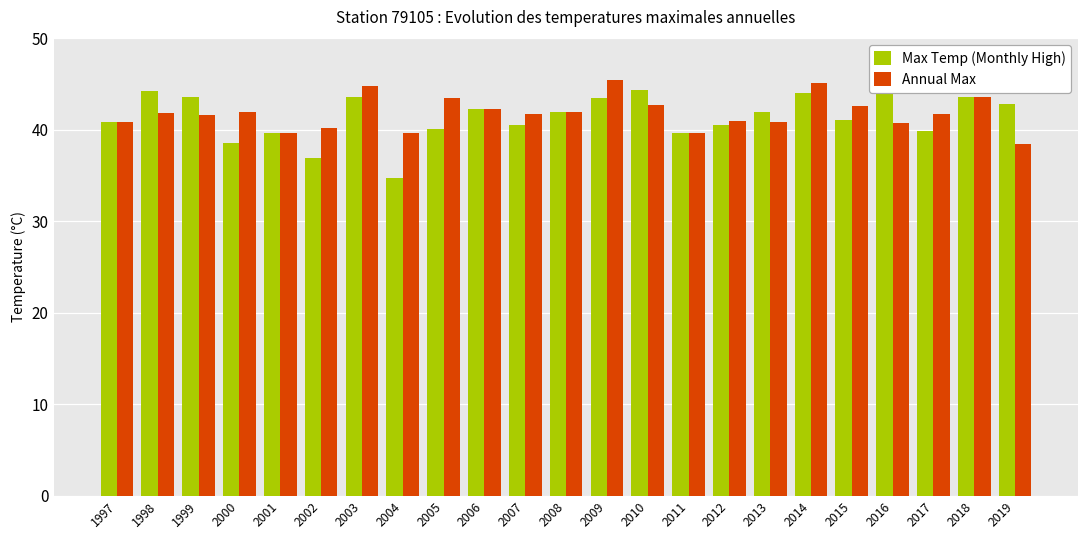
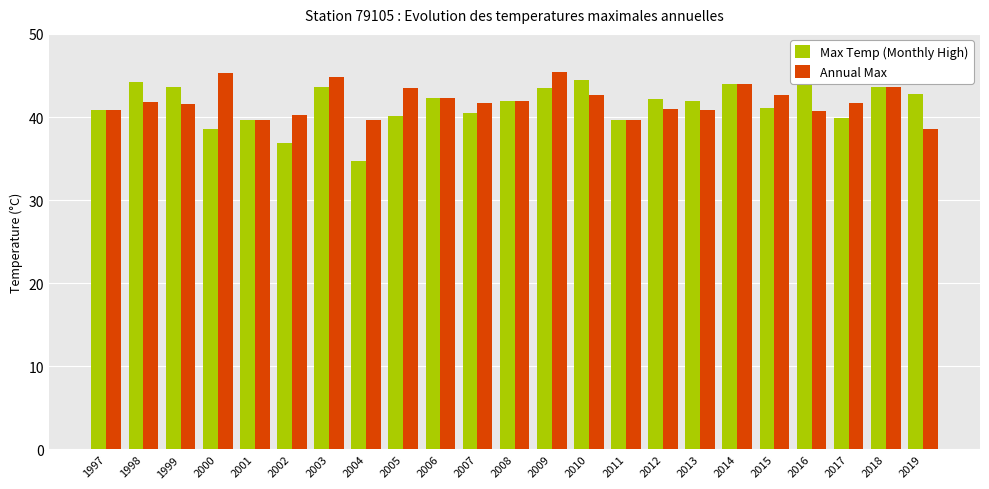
  {
    "Max Temp (Monthly High)": {
      "1997": 41,
      "1998": 44,
      "1999": 44,
      "2000": 39,
      "2001": 40,
      "2002": 37,
      "2003": 44,
      "2004": 35,
      "2005": 40,
      "2006": 42,
      "2007": 41,
      "2008": 42,
      "2009": 44,
      "2010": 44,
      "2011": 40,
-     "2012": 41,
+     "2012": 42,
      "2013": 42,
      "2014": 44,
      "2015": 41,
      "2016": 44,
      "2017": 40,
      "2018": 44,
      "2019": 43
    },
    "Annual Max": {
      "1997": 41,
      "1998": 42,
      "1999": 42,
-     "2000": 42,
+     "2000": 45,
      "2001": 40,
      "2002": 40,
      "2003": 45,
      "2004": 40,
      "2005": 44,
      "2006": 42,
      "2007": 42,
      "2008": 42,
      "2009": 45,
      "2010": 43,
      "2011": 40,
      "2012": 41,
      "2013": 41,
-     "2014": 45,
+     "2014": 44,
      "2015": 43,
      "2016": 41,
      "2017": 42,
      "2018": 44,
      "2019": 39
    }
  }
